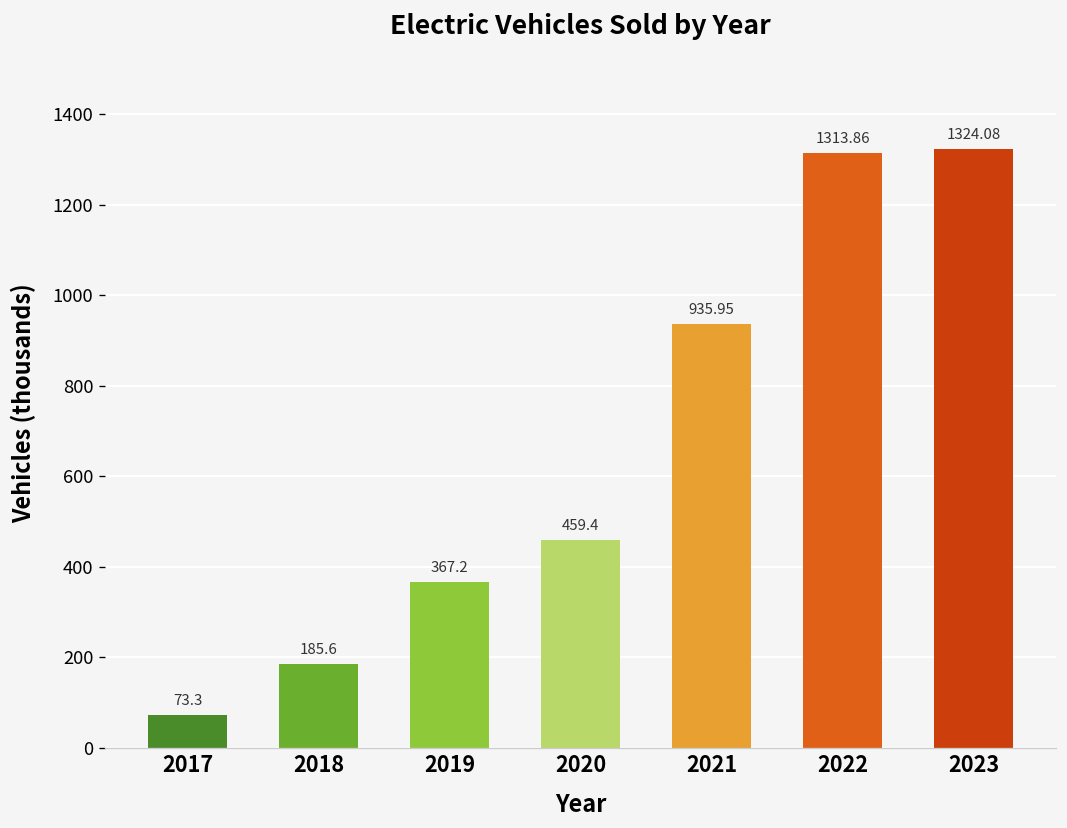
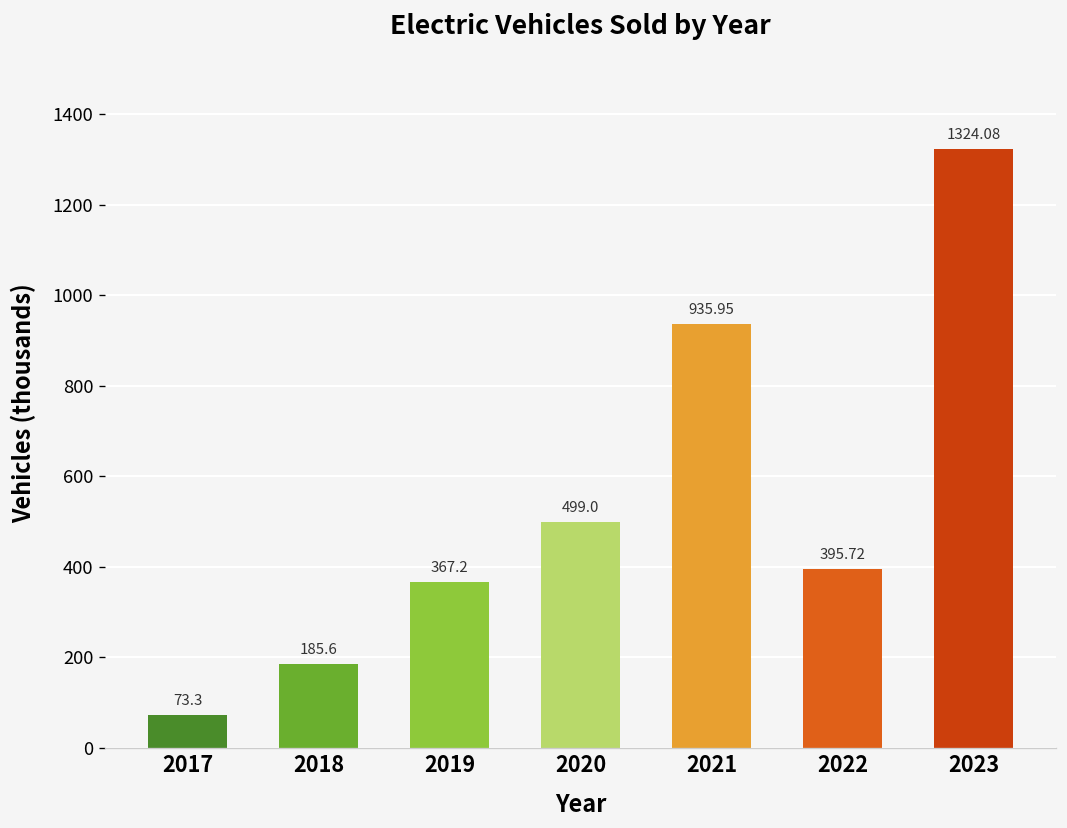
  {
    "2017": 73.3,
    "2018": 185.6,
    "2019": 367.2,
-   "2020": 459.4,
+   "2020": 499.0,
    "2021": 935.95,
-   "2022": 1313.86,
+   "2022": 395.72,
    "2023": 1324.08
  }
